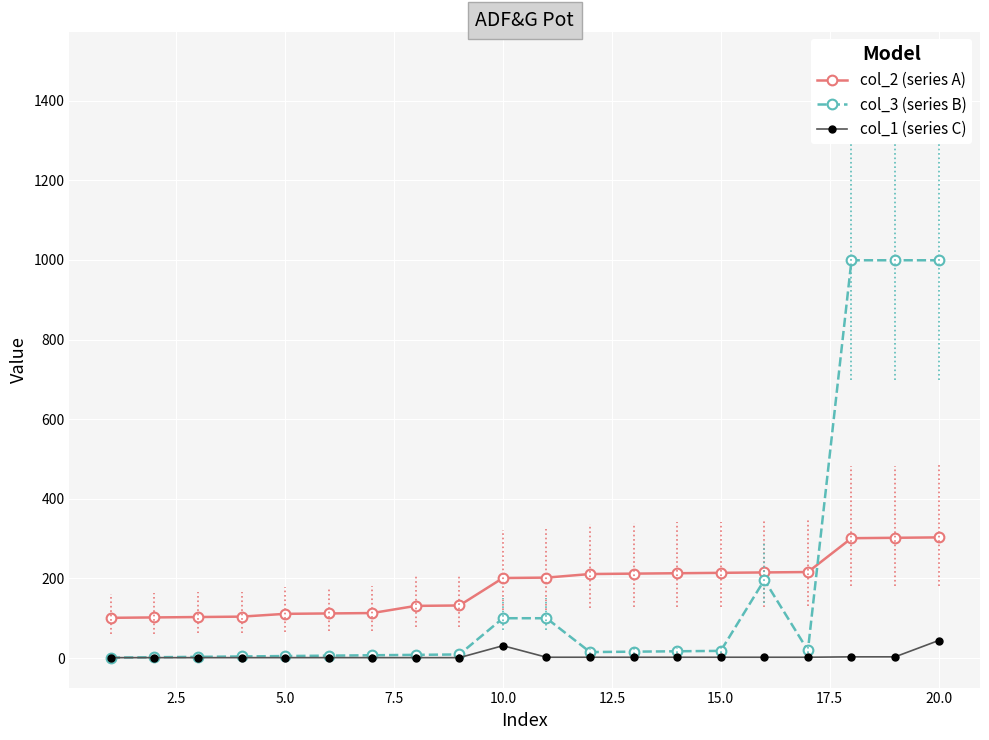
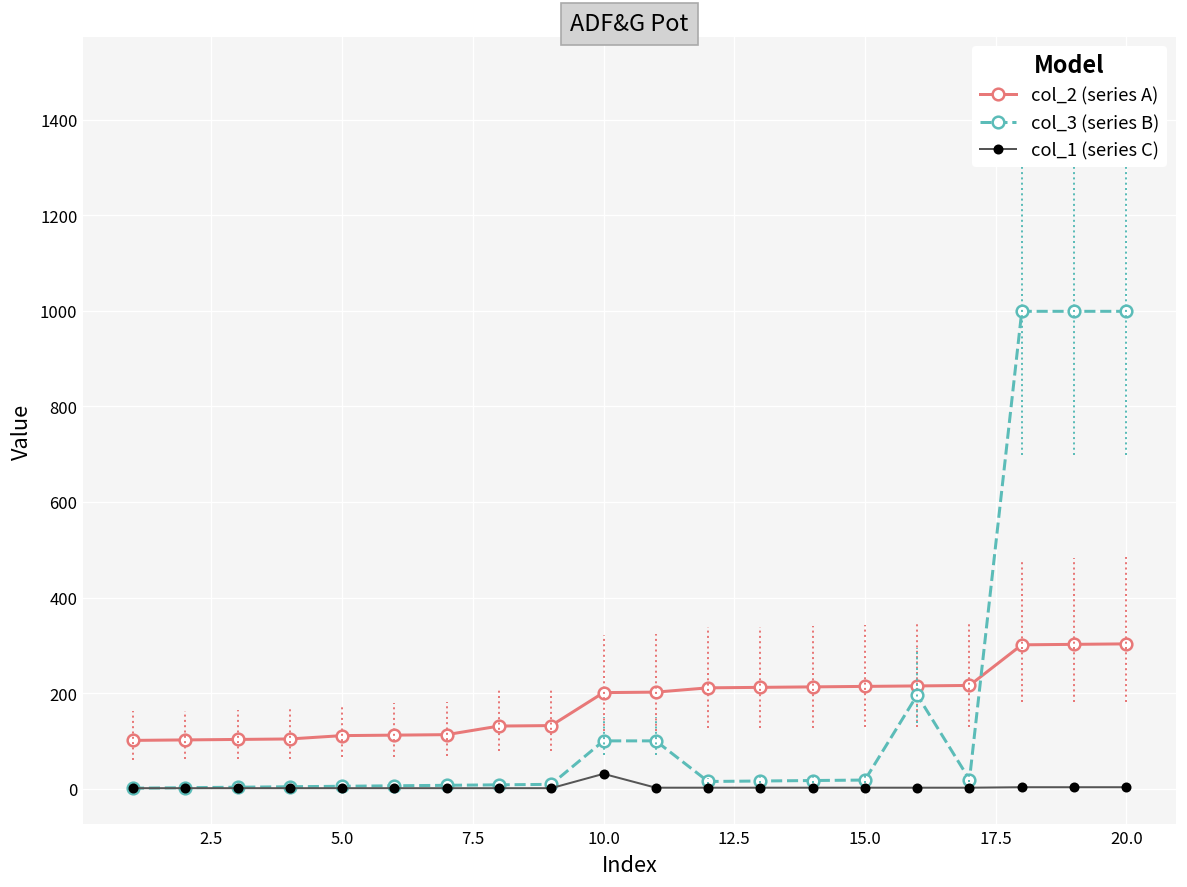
  {
    "col_1 (series C)": {
      "10.0": 30,
      "15.0": 0,
-     "20.0": 40
+     "20.0": 0
    }
  }
